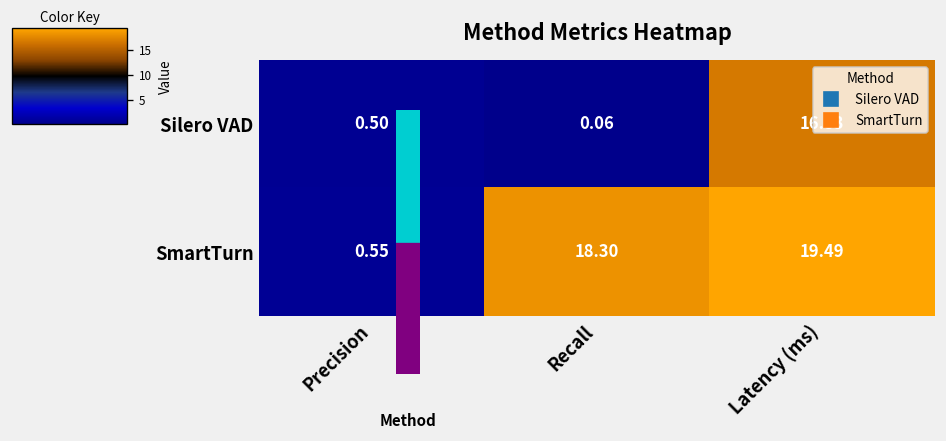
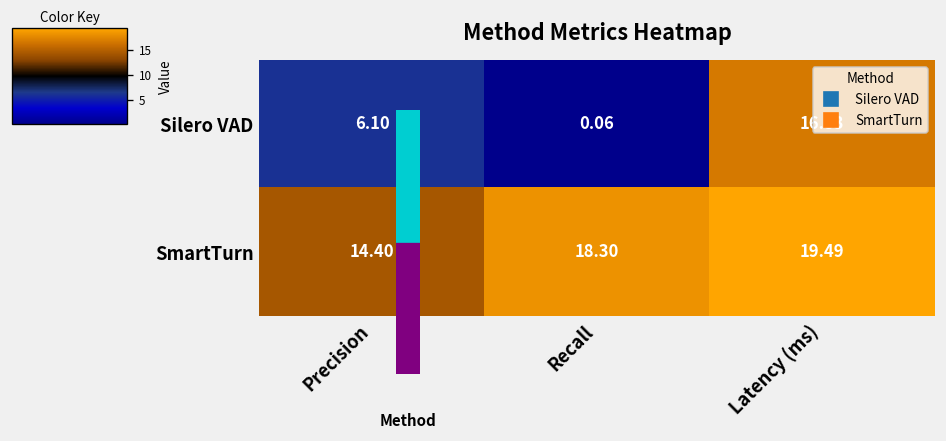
  {
    "Silero VAD": {
-     "Precision": 0.50,
+     "Precision": 6.10,
      "Recall": 0.06
    },
    "SmartTurn": {
-     "Precision": 0.55,
+     "Precision": 14.40,
      "Recall": 18.30,
      "Latency (ms)": 19.49
    }
  }
